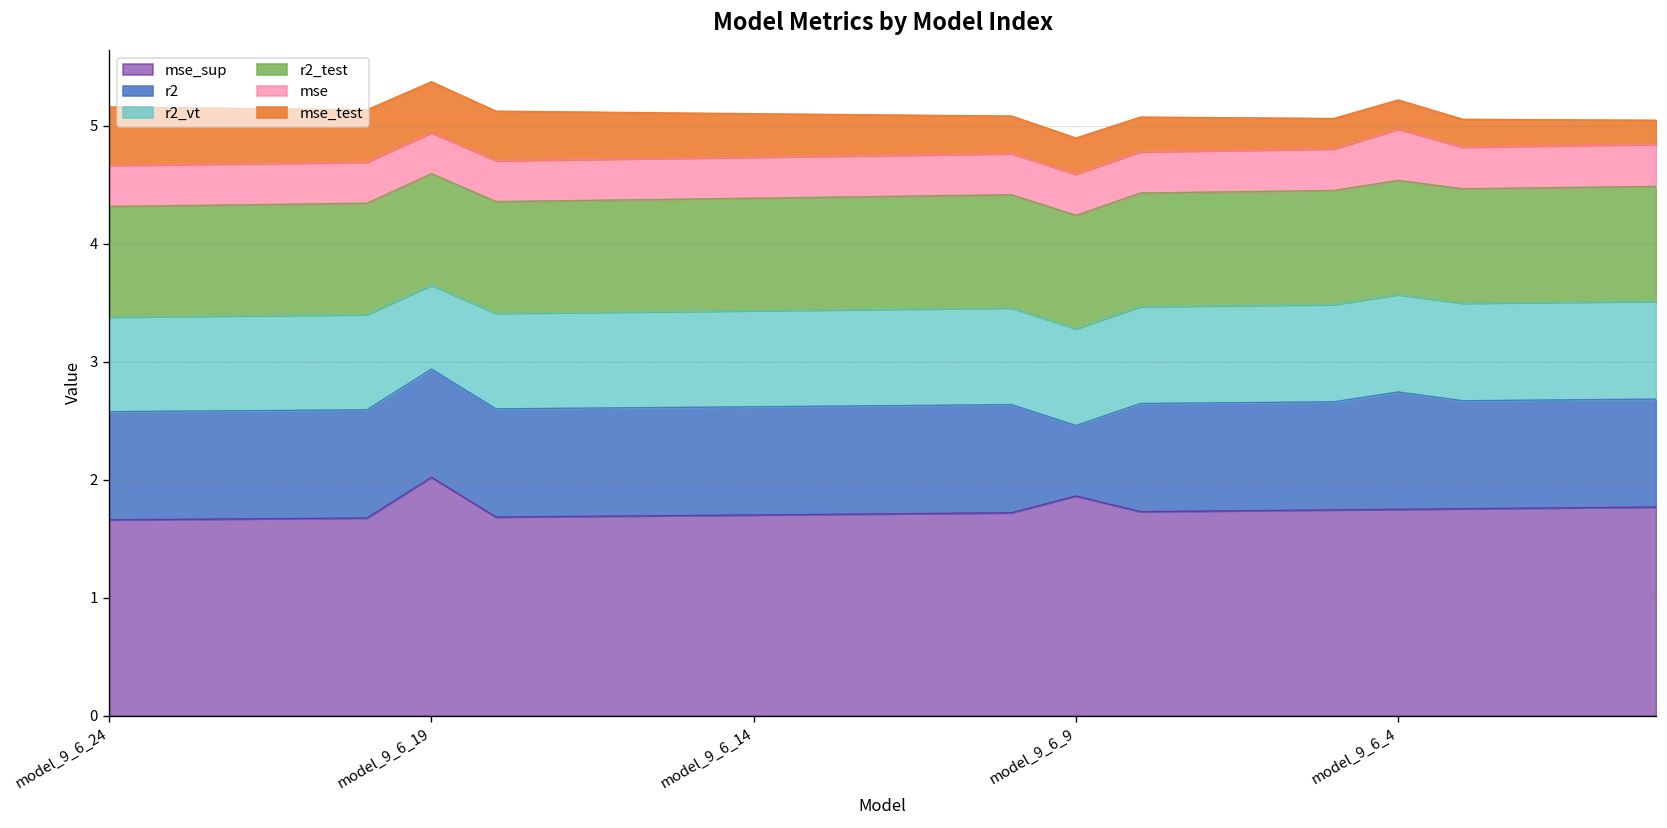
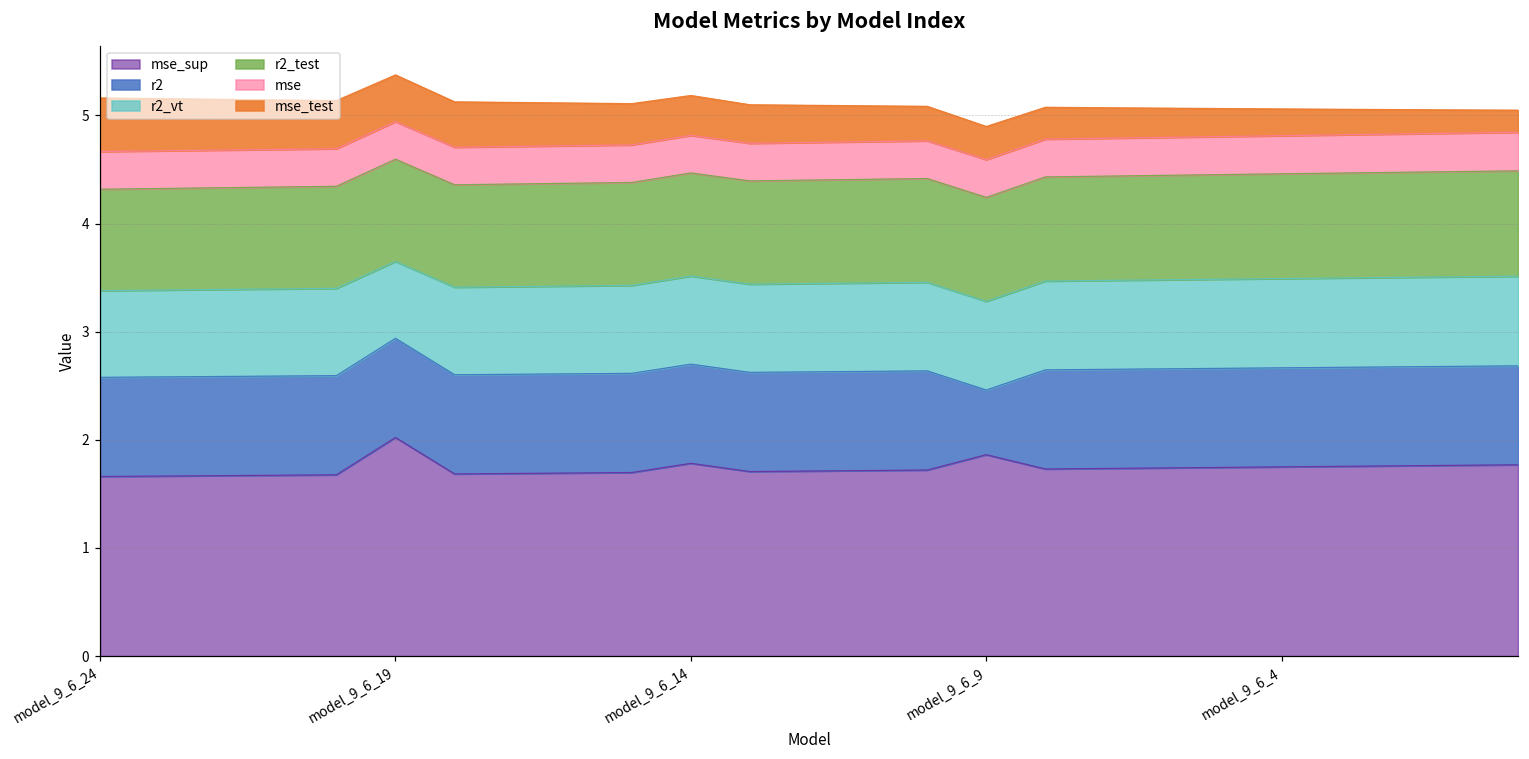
  {
    "mse_sup": {
      "model_9_6_24": 1.7,
      "model_9_6_19": 2.0,
-     "model_9_6_14": 1.7,
+     "model_9_6_14": 1.8,
      "model_9_6_9": 1.9,
      "model_9_6_4": 1.8
    },
    "r2": {
      "model_9_6_24": 0.9,
      "model_9_6_19": 0.9,
      "model_9_6_14": 0.9,
      "model_9_6_9": 0.6,
-     "model_9_6_4": 1.0
+     "model_9_6_4": 0.9
    },
    "r2_vt": {
      "model_9_6_24": 0.8,
      "model_9_6_19": 0.7,
      "model_9_6_14": 0.8,
      "model_9_6_9": 0.8,
      "model_9_6_4": 0.8
    },
    "r2_test": {
      "model_9_6_24": 0.9,
      "model_9_6_19": 0.9,
      "model_9_6_14": 1.0,
      "model_9_6_9": 1.0,
      "model_9_6_4": 1.0
    },
    "mse": {
      "model_9_6_24": 0.3,
      "model_9_6_19": 0.3,
      "model_9_6_14": 0.3,
      "model_9_6_9": 0.3,
-     "model_9_6_4": 0.43
+     "model_9_6_4": 0.35
    },
    "mse_test": {
      "model_9_6_24": 0.5,
      "model_9_6_19": 0.4,
      "model_9_6_14": 0.4,
      "model_9_6_9": 0.3,
      "model_9_6_4": 0.2
    }
  }
